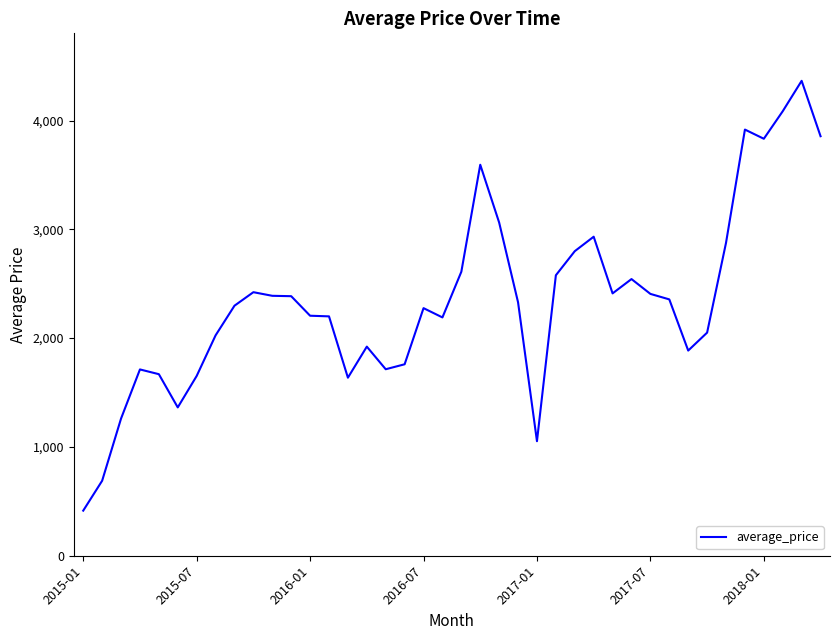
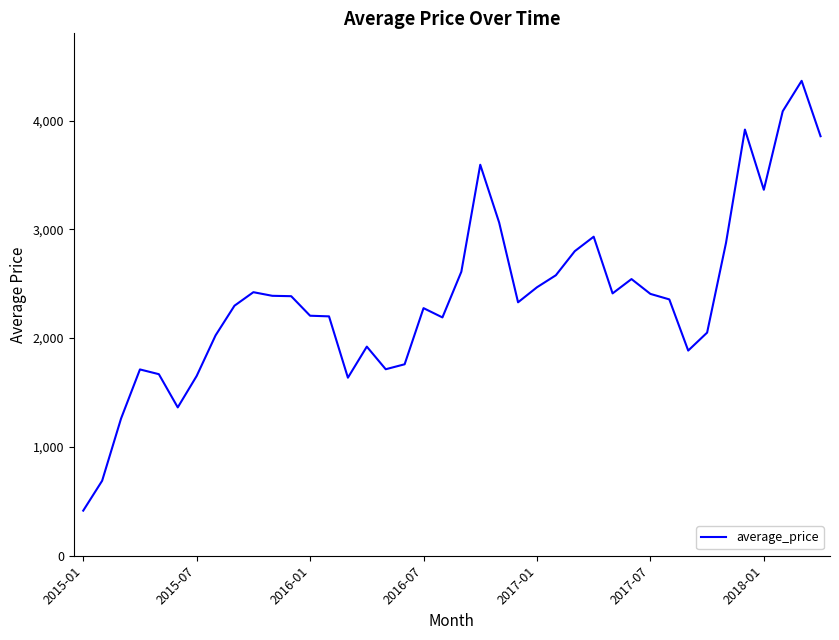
  {
    "2015-01": "410",
    "2015-07": "1,650",
    "2016-01": "2,210",
    "2016-07": "2,280",
-   "2017-01": "1,050",
+   "2017-01": "2,470",
    "2017-07": "2,410",
-   "2018-01": "3,830"
+   "2018-01": "3,360"
  }
